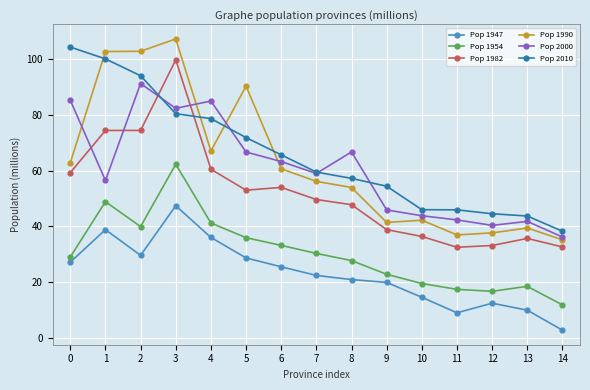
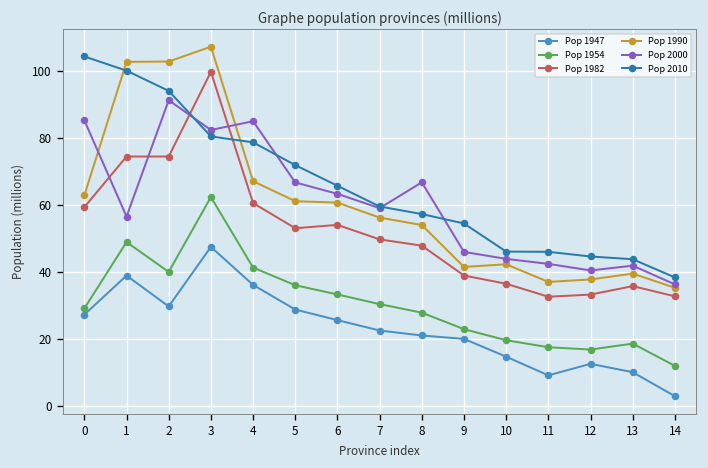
  {
    "Pop 1954": {
      "0": 29,
      "1": 49,
      "2": 40,
      "3": 62,
      "4": 41,
      "5": 36,
      "6": 33,
      "7": 30,
      "8": 28,
      "9": 23,
      "10": 20,
      "11": 17,
      "12": 17,
      "13": 19,
      "14": 12
    },
    "Pop 1982": {
      "0": 59,
      "1": 74,
      "2": 74,
      "3": 100,
      "4": 61,
      "5": 53,
      "6": 54,
      "7": 50,
      "8": 48,
      "9": 39,
      "10": 36,
      "11": 33,
      "12": 33,
      "13": 36,
      "14": 33
    },
    "Pop 1990": {
      "0": 63,
      "1": 103,
      "2": 103,
      "3": 107,
      "4": 67,
-     "5": 90,
+     "5": 61,
      "6": 61,
      "7": 56,
      "8": 54,
      "9": 41,
      "10": 42,
      "11": 37,
      "12": 38,
      "13": 39,
      "14": 35
    },
    "Pop 2000": {
      "0": 85,
      "1": 56,
      "2": 91,
      "3": 82,
      "4": 85,
      "5": 67,
      "6": 63,
      "8": 67,
      "9": 46,
      "10": 44,
      "11": 42,
      "12": 40,
      "13": 42,
      "14": 36
    }
  }
